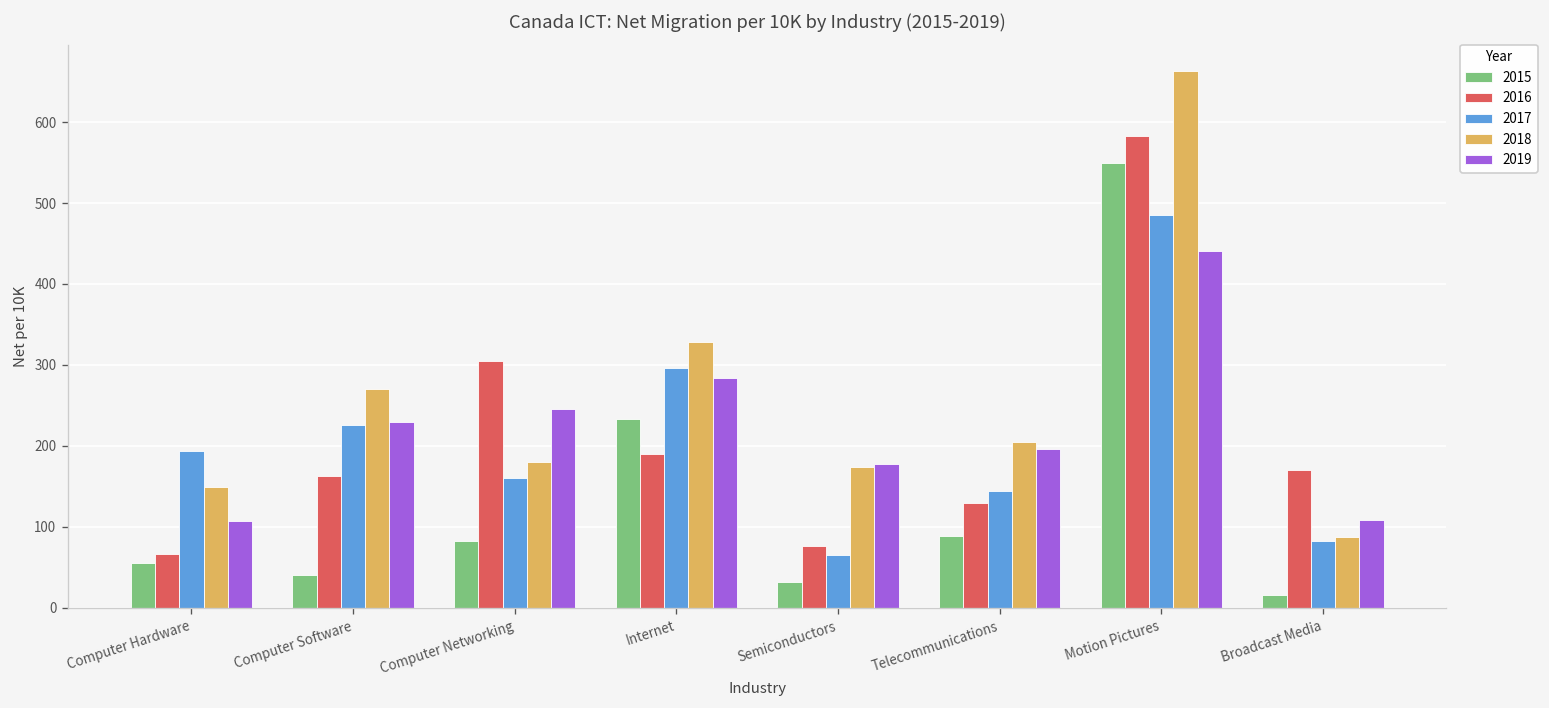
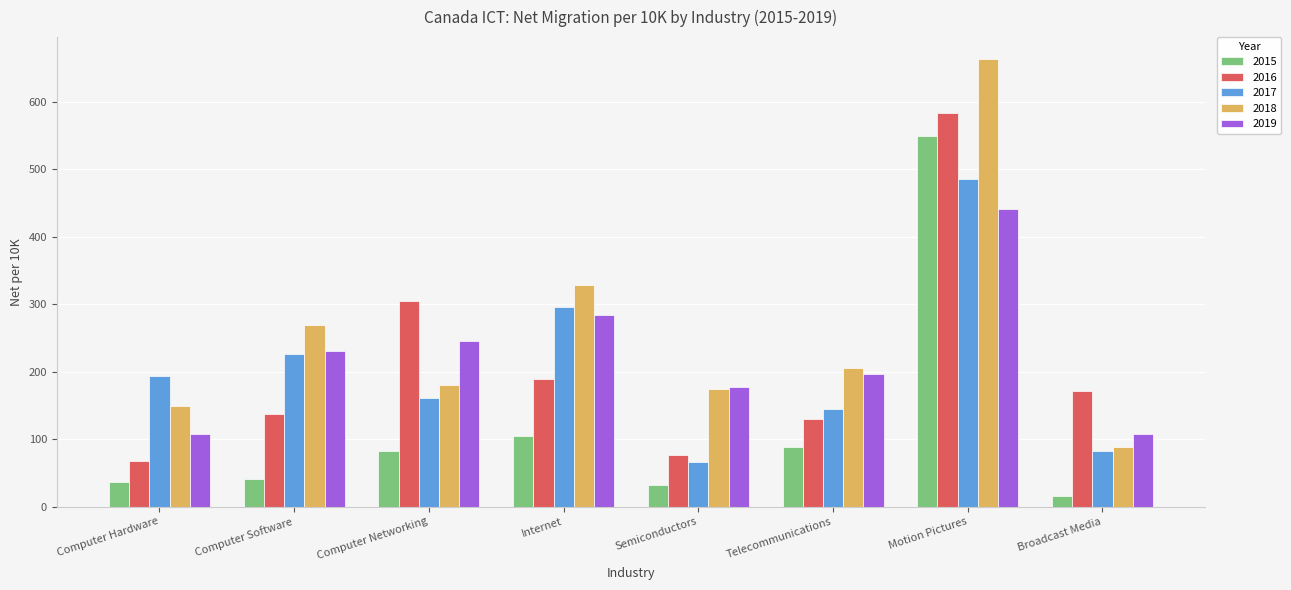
  {
    "2015": {
-     "Computer Hardware": 50,
+     "Computer Hardware": 40,
      "Computer Software": 40,
      "Computer Networking": 80,
-     "Internet": 230,
+     "Internet": 110,
      "Semiconductors": 30,
      "Telecommunications": 90,
      "Motion Pictures": 550,
      "Broadcast Media": 20
    },
    "2016": {
      "Computer Hardware": 70,
-     "Computer Software": 160,
+     "Computer Software": 140,
      "Computer Networking": 310,
      "Internet": 190,
      "Semiconductors": 80,
      "Telecommunications": 130,
      "Motion Pictures": 580,
      "Broadcast Media": 170
    },
    "2017": {
      "Computer Hardware": 190,
      "Computer Software": 230,
      "Computer Networking": 160,
      "Internet": 300,
      "Semiconductors": 70,
      "Telecommunications": 140,
      "Motion Pictures": 480,
      "Broadcast Media": 80
    },
    "2018": {
      "Computer Hardware": 150,
      "Computer Software": 270,
      "Computer Networking": 180,
      "Internet": 330,
      "Semiconductors": 170,
      "Telecommunications": 210,
      "Motion Pictures": 660,
      "Broadcast Media": 90
    },
    "2019": {
      "Computer Hardware": 110,
      "Computer Software": 230,
      "Computer Networking": 250,
      "Internet": 280,
      "Semiconductors": 180,
      "Telecommunications": 200,
      "Motion Pictures": 440,
      "Broadcast Media": 110
    }
  }
